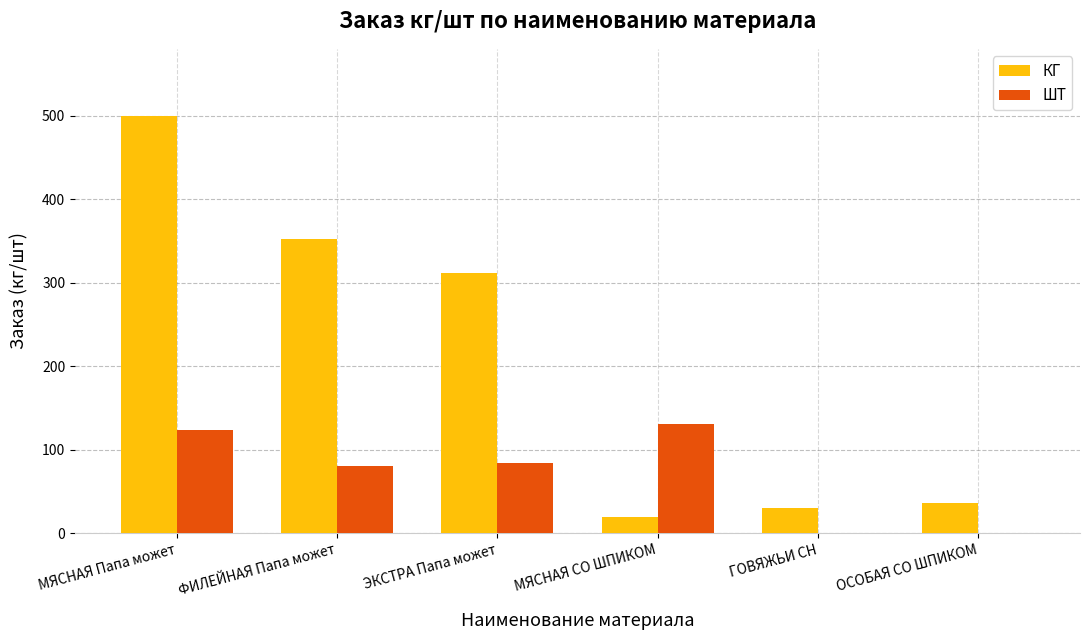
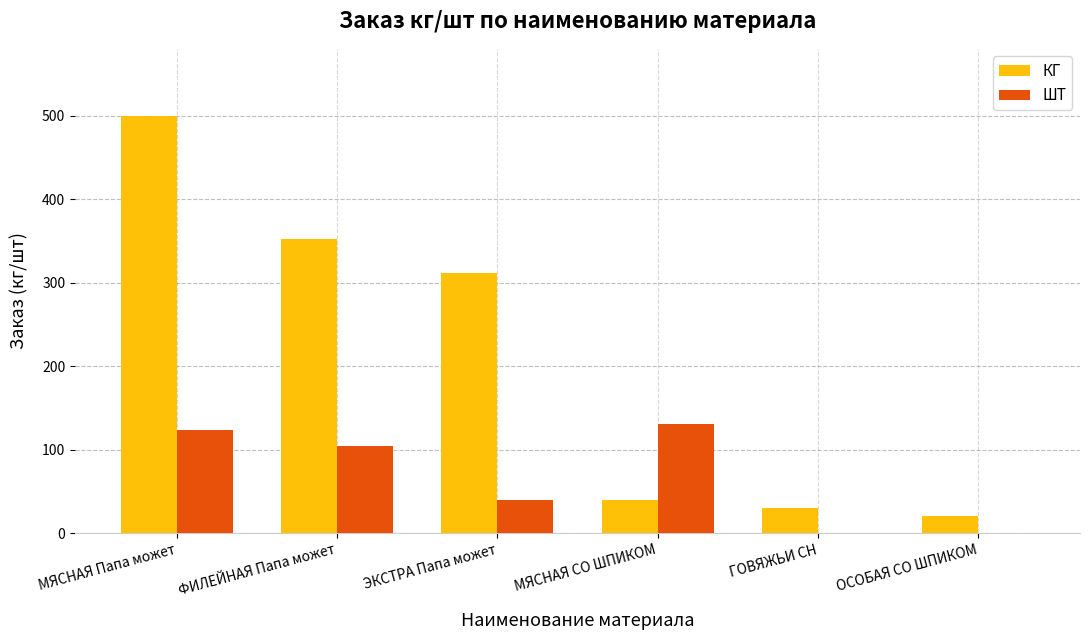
  {
    "КГ": {
      "МЯСНАЯ Папа может": 500,
      "ФИЛЕЙНАЯ Папа может": 350,
      "ЭКСТРА Папа может": 310,
-     "МЯСНАЯ СО ШПИКОМ": 20,
+     "МЯСНАЯ СО ШПИКОМ": 40,
      "ГОВЯЖЬИ СН": 30,
-     "ОСОБАЯ СО ШПИКОМ": 40
+     "ОСОБАЯ СО ШПИКОМ": 20
    },
    "ШТ": {
      "МЯСНАЯ Папа может": 120,
-     "ФИЛЕЙНАЯ Папа может": 80,
-     "ЭКСТРА Папа может": 80,
+     "ФИЛЕЙНАЯ Папа может": 100,
+     "ЭКСТРА Папа может": 40,
      "МЯСНАЯ СО ШПИКОМ": 130,
      "ГОВЯЖЬИ СН": 0,
      "ОСОБАЯ СО ШПИКОМ": 0
    }
  }
